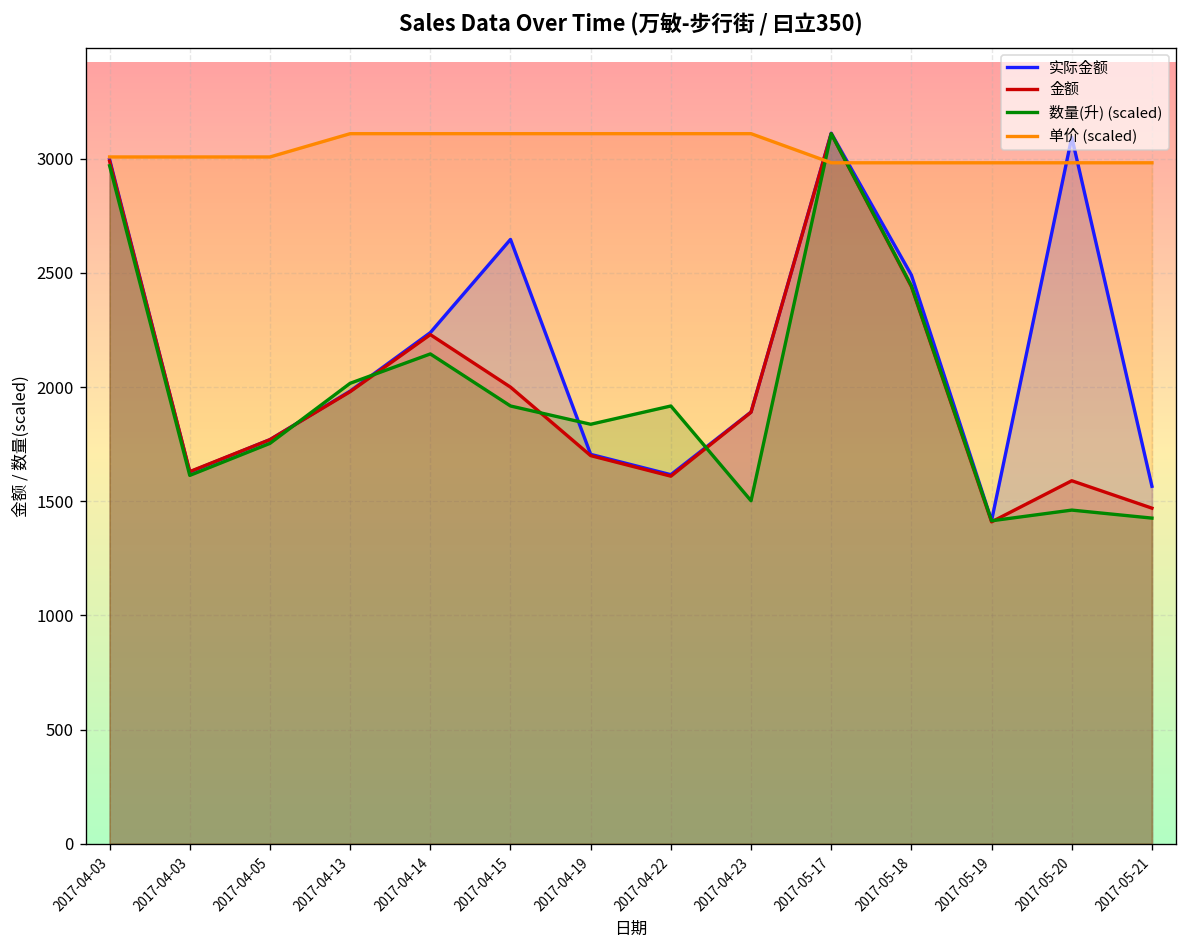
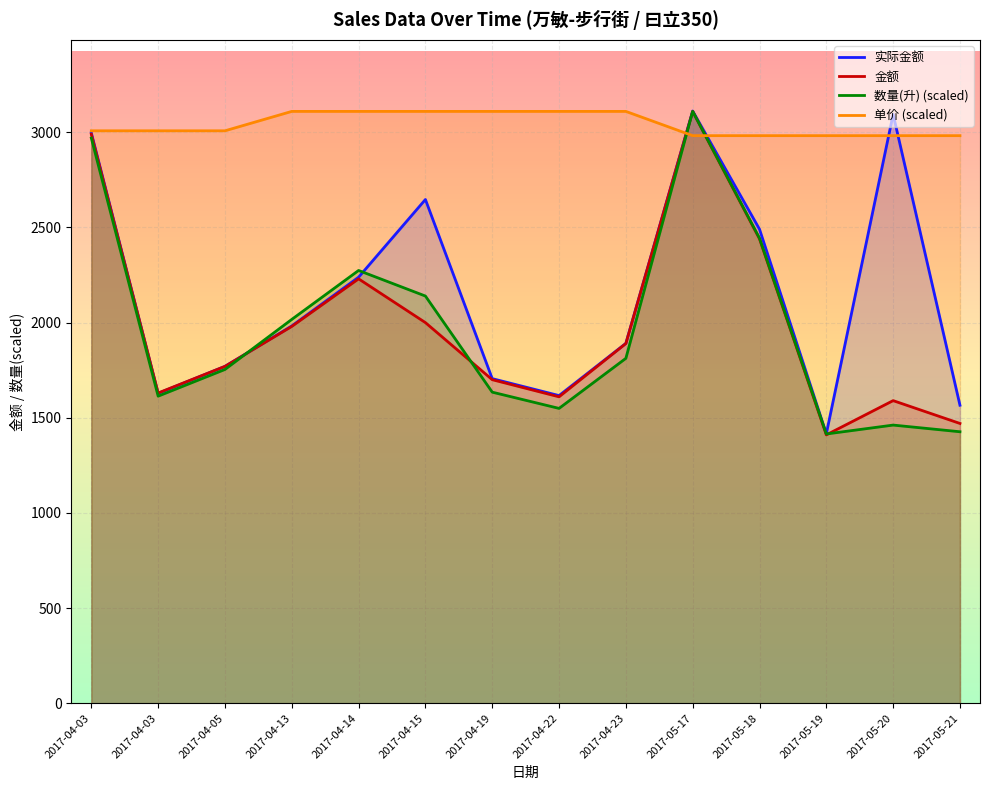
  {
    "实际金额": {
      "2017-04-15": 2650,
      "2017-05-18": 2490,
      "2017-05-21": 1570
    },
    "数量(升) (scaled)": {
      "2017-04-05": 1750,
      "2017-04-13": 2020,
-     "2017-04-14": 2150,
-     "2017-04-15": 1920,
-     "2017-04-19": 1840,
-     "2017-04-22": 1920,
-     "2017-04-23": 1500,
+     "2017-04-14": 2270,
+     "2017-04-15": 2140,
+     "2017-04-19": 1630,
+     "2017-04-22": 1550,
+     "2017-04-23": 1810,
      "2017-05-20": 1460,
      "2017-05-21": 1430
    }
  }
